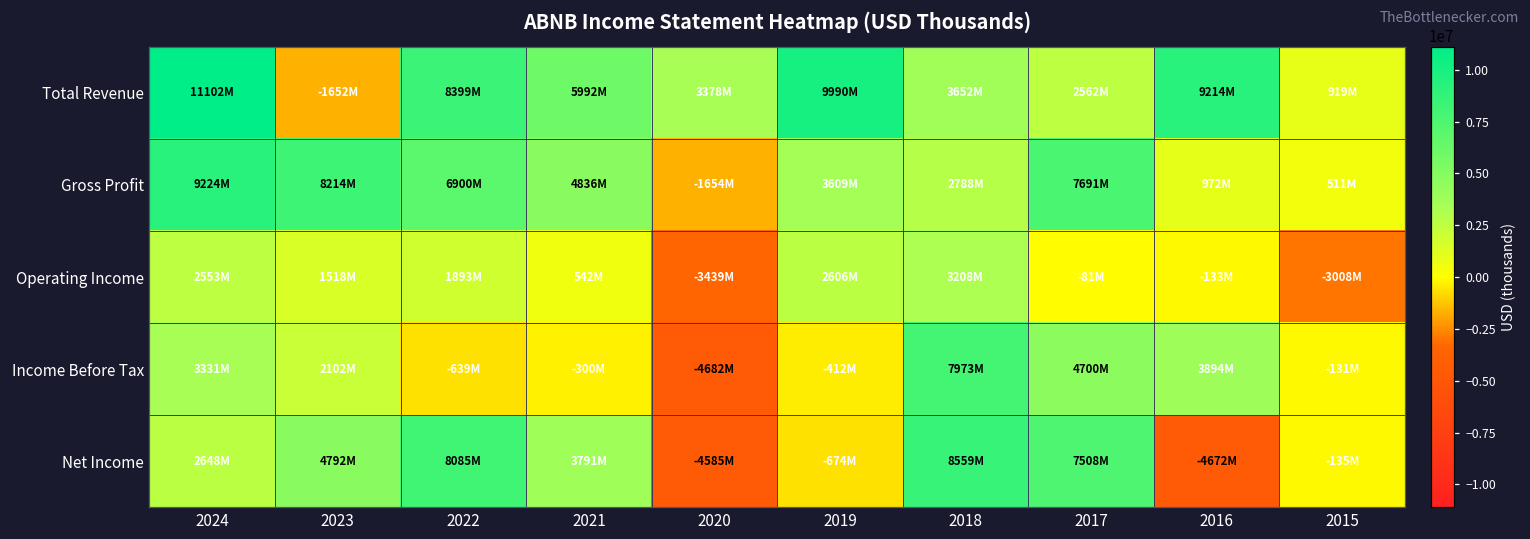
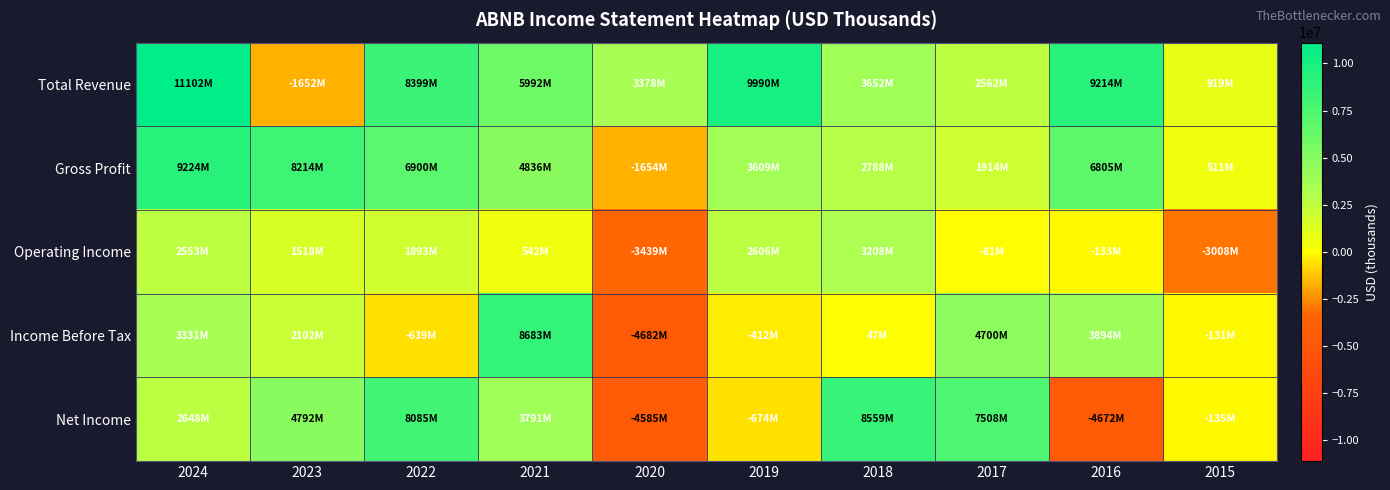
  {
    "Total Revenue": {
      "2024": "11102M",
      "2023": "-1652M",
      "2022": "8399M",
      "2021": "5992M",
      "2020": "3378M",
      "2019": "9990M",
      "2018": "3652M",
      "2017": "2562M",
      "2016": "9214M",
      "2015": "919M"
    },
    "Gross Profit": {
      "2024": "9224M",
      "2023": "8214M",
      "2022": "6900M",
      "2021": "4836M",
      "2020": "-1654M",
      "2019": "3609M",
      "2018": "2788M",
-     "2017": "7691M",
-     "2016": "972M",
+     "2017": "1914M",
+     "2016": "6805M",
      "2015": "511M"
    },
    "Operating Income": {
      "2024": "2553M",
      "2023": "1518M",
      "2022": "1893M",
      "2021": "542M",
      "2020": "-3439M",
      "2019": "2606M",
      "2018": "3208M",
      "2017": "-81M",
      "2016": "-133M",
      "2015": "-3008M"
    },
    "Income Before Tax": {
      "2024": "3331M",
      "2023": "2102M",
      "2022": "-639M",
-     "2021": "-300M",
+     "2021": "8683M",
      "2020": "-4682M",
      "2019": "-412M",
-     "2018": "7973M",
+     "2018": "47M",
      "2017": "4700M",
      "2016": "3894M",
      "2015": "-131M"
    },
    "Net Income": {
      "2024": "2648M",
      "2023": "4792M",
      "2022": "8085M",
      "2021": "3791M",
      "2020": "-4585M",
      "2019": "-674M",
      "2018": "8559M",
      "2017": "7508M",
      "2016": "-4672M",
      "2015": "-135M"
    }
  }
